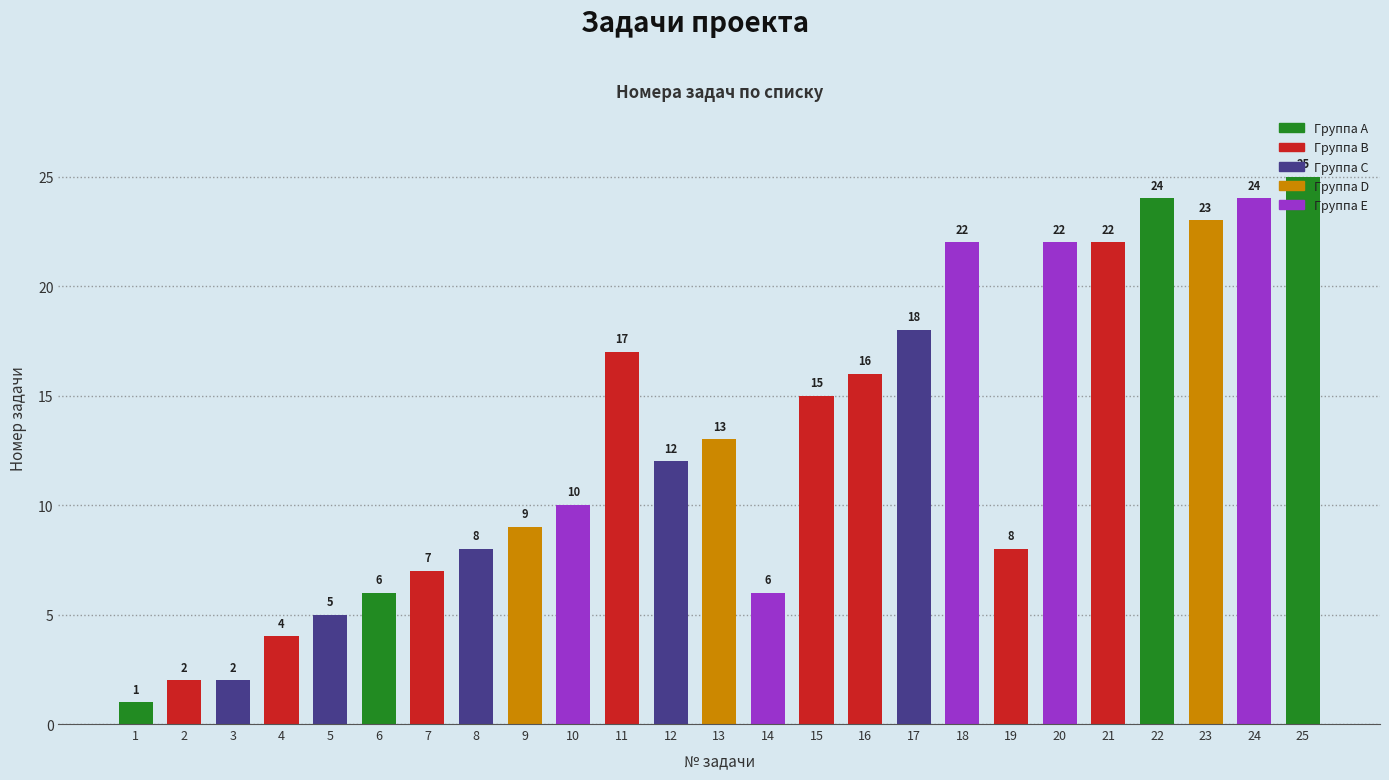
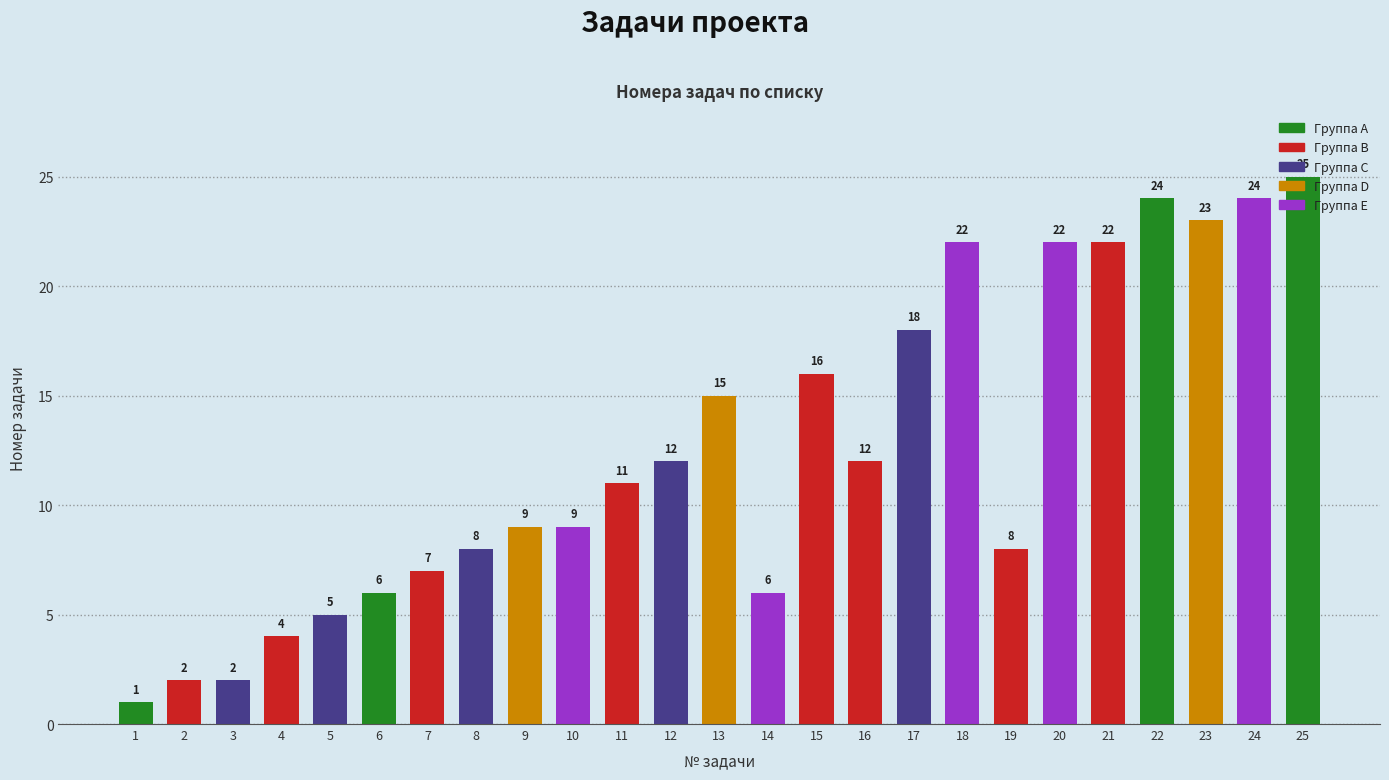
  {
    "1": 1,
    "2": 2,
    "3": 2,
    "4": 4,
    "5": 5,
    "6": 6,
    "7": 7,
    "8": 8,
    "9": 9,
-   "10": 10,
-   "11": 17,
+   "10": 9,
+   "11": 11,
    "12": 12,
-   "13": 13,
+   "13": 15,
    "14": 6,
-   "15": 15,
-   "16": 16,
+   "15": 16,
+   "16": 12,
    "17": 18,
    "18": 22,
    "19": 8,
    "20": 22,
    "21": 22,
    "22": 24,
    "23": 23,
    "24": 24
  }
